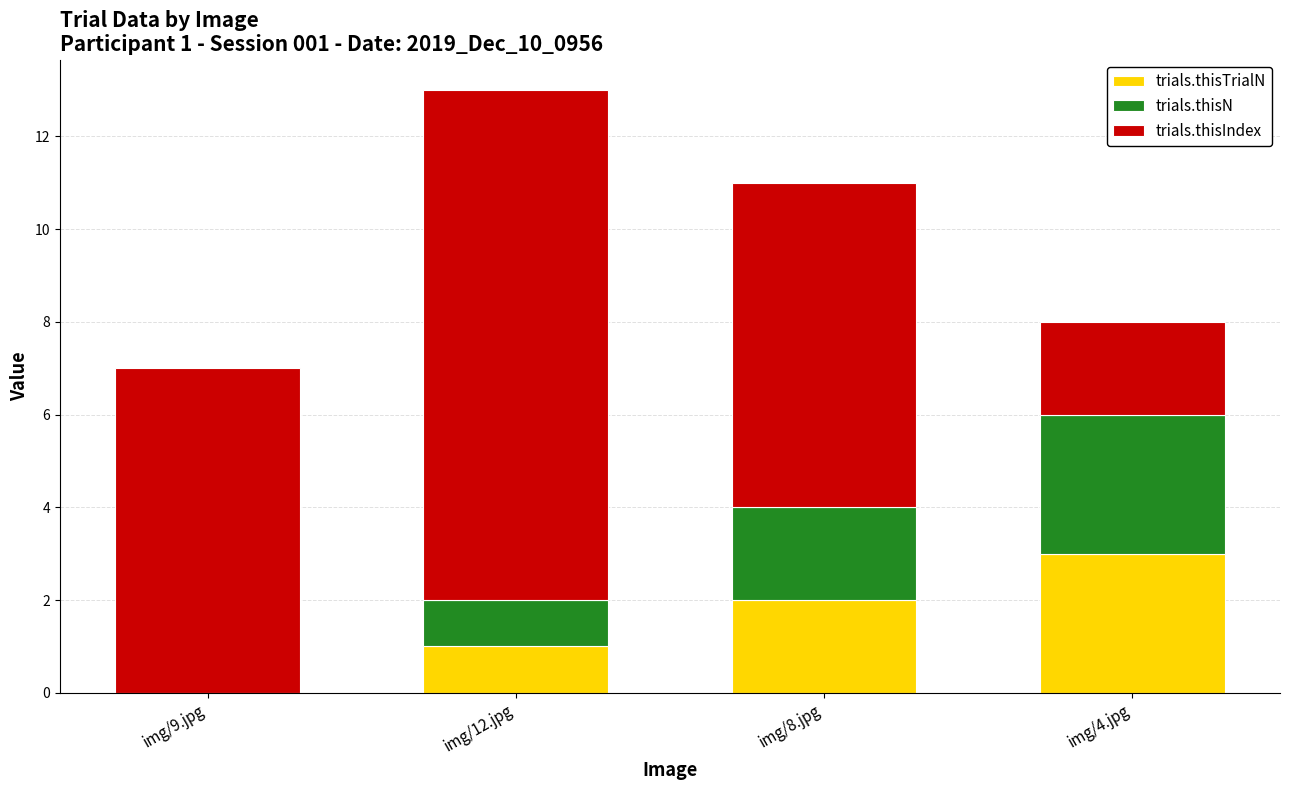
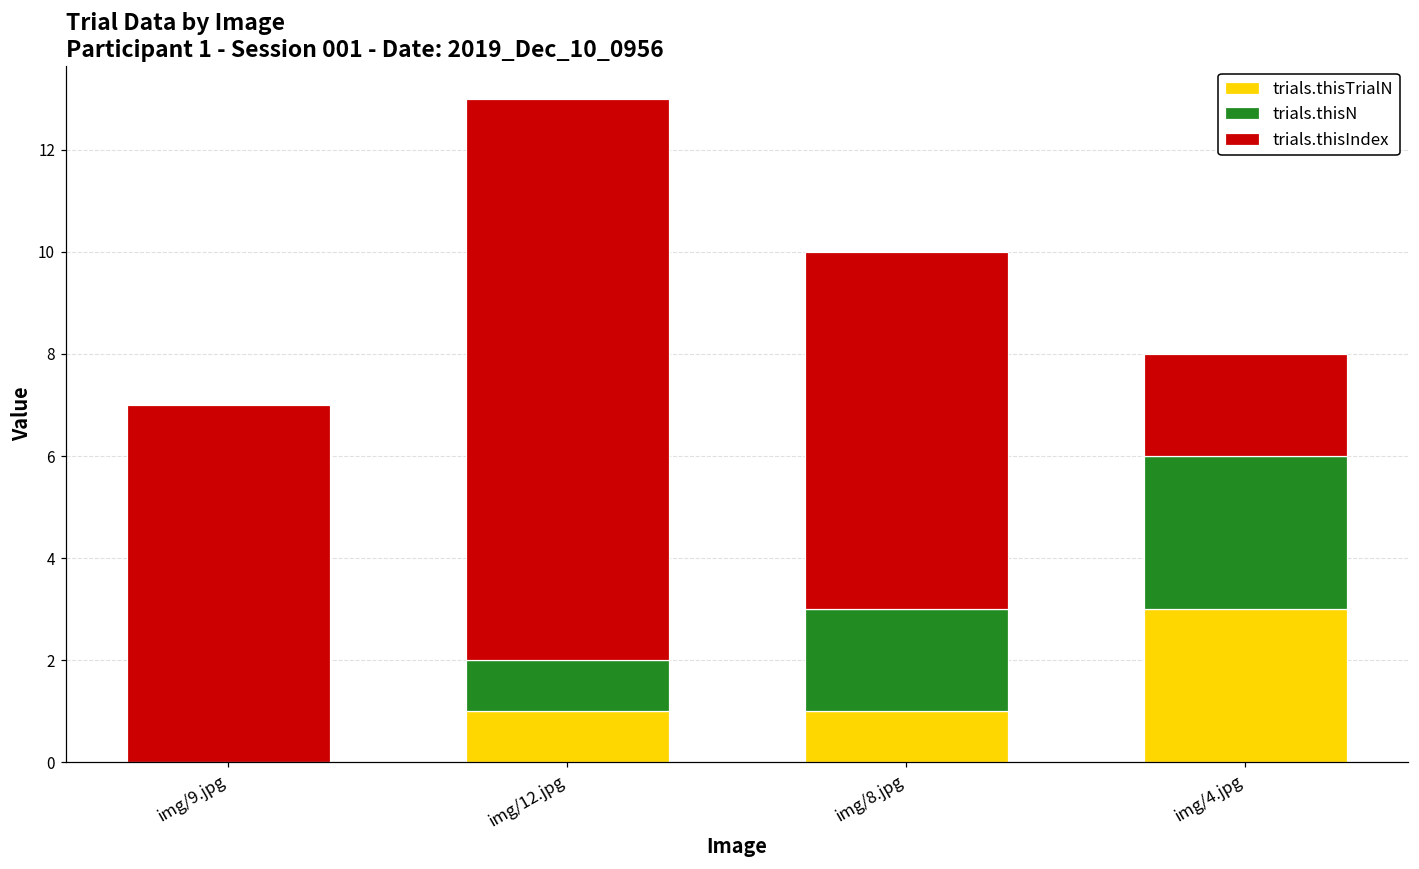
  {
    "trials.thisTrialN": {
      "img/9.jpg": 0,
      "img/12.jpg": 1,
-     "img/8.jpg": 2,
+     "img/8.jpg": 1,
      "img/4.jpg": 3
    },
    "trials.thisN": {
      "img/9.jpg": 0,
      "img/12.jpg": 1,
      "img/8.jpg": 2,
      "img/4.jpg": 3
    },
    "trials.thisIndex": {
      "img/9.jpg": 7,
      "img/12.jpg": 11,
      "img/8.jpg": 7,
      "img/4.jpg": 2
    }
  }
